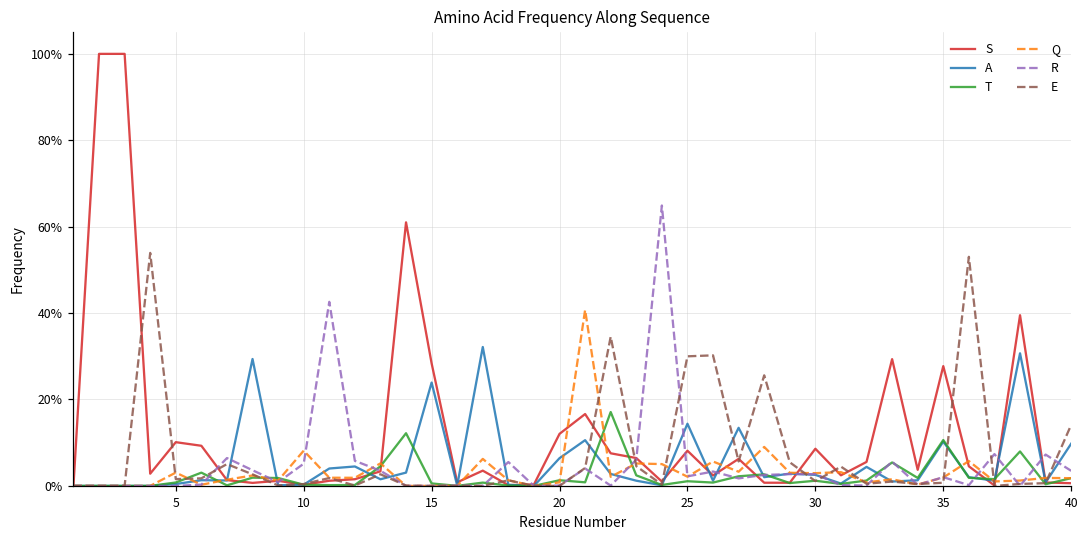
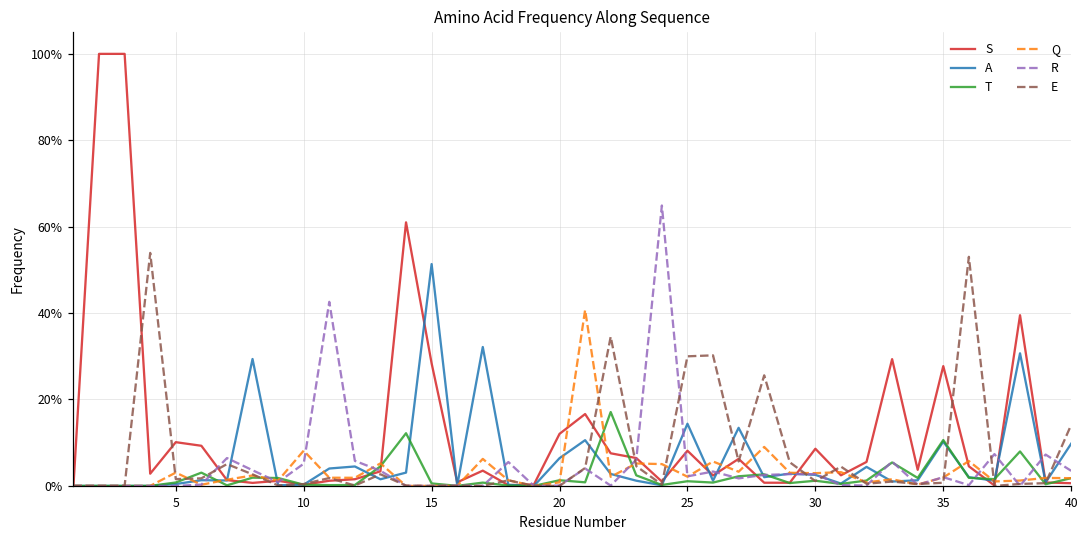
  {
    "S": {
      "5": "10%",
      "15": "28%",
      "20": "12%",
      "25": "8%",
      "30": "9%",
      "35": "28%",
      "40": "1%"
    },
    "A": {
-     "15": "24%",
+     "15": "51%",
      "20": "6%",
      "25": "14%",
      "40": "10%"
    },
    "T": {
      "25": "1%"
    },
    "Q": {
      "5": "3%",
      "10": "8%"
    },
    "R": {
      "10": "5%",
      "40": "3%"
    },
    "E": {
      "5": "2%",
      "25": "30%",
      "35": "1%",
      "40": "14%"
    }
  }
